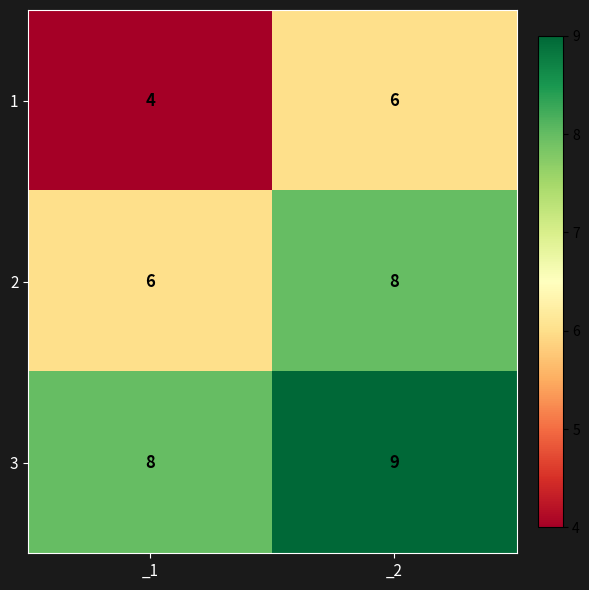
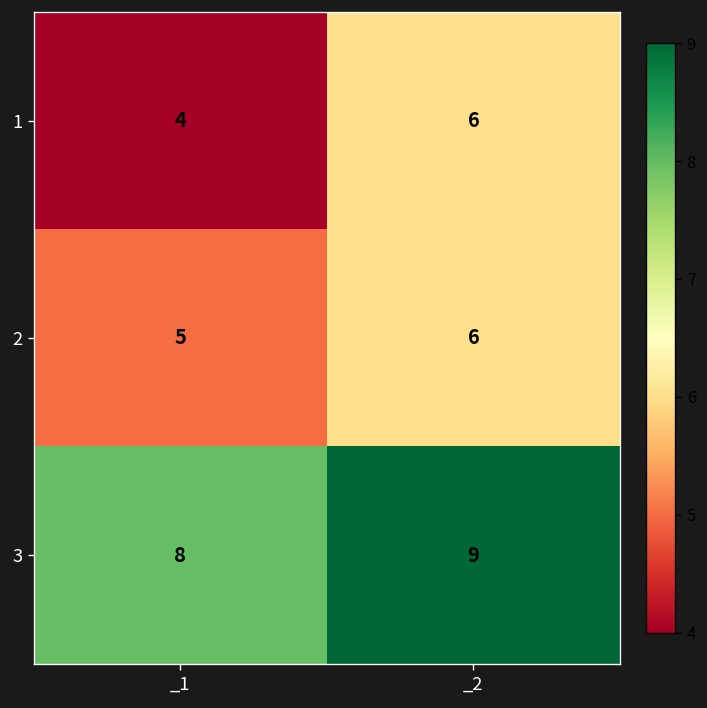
  {
    "1": {
      "_1": 4,
      "_2": 6
    },
    "2": {
-     "_1": 6,
-     "_2": 8
+     "_1": 5,
+     "_2": 6
    },
    "3": {
      "_1": 8,
      "_2": 9
    }
  }
